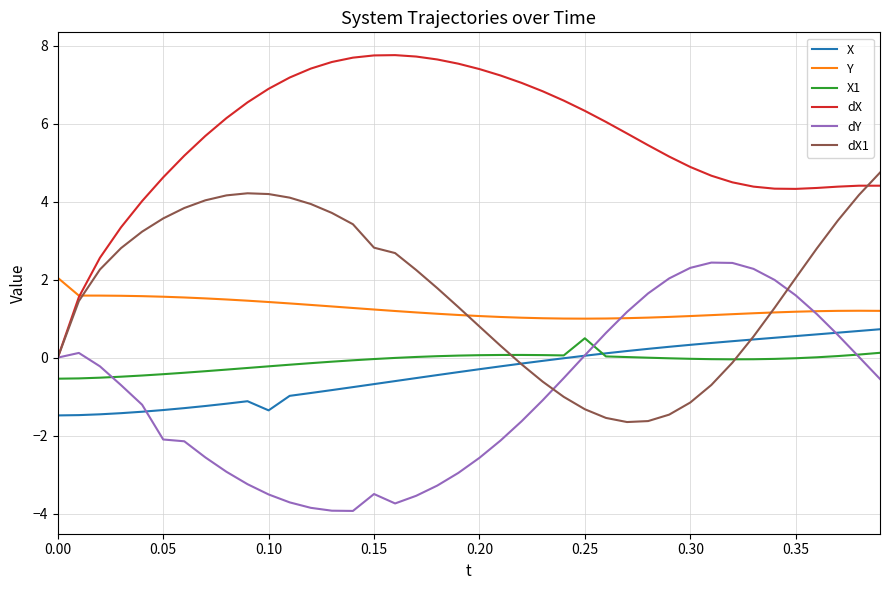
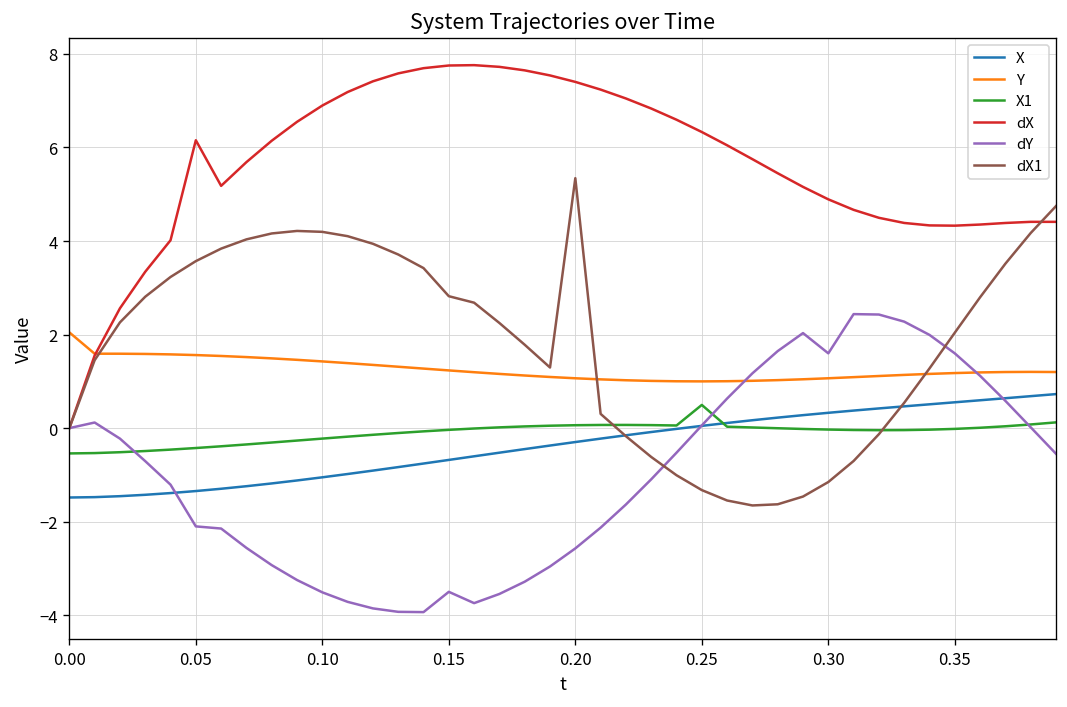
  {
    "X": {
      "0.00": -1.5,
      "0.05": -1.3,
-     "0.10": -1.4,
+     "0.10": -1.1,
      "0.15": -0.7,
      "0.20": -0.3,
      "0.30": 0.3,
      "0.35": 0.6
    },
    "Y": {
      "0.00": 2.0,
      "0.05": 1.6,
      "0.10": 1.4,
      "0.15": 1.2,
      "0.20": 1.1,
      "0.25": 1.0,
      "0.30": 1.1,
      "0.35": 1.2
    },
    "X1": {
      "0.00": -0.5,
      "0.05": -0.4,
      "0.10": -0.2,
      "0.15": 0.0,
      "0.20": 0.1,
      "0.25": 0.5,
      "0.30": 0.0,
      "0.35": 0.0
    },
    "dX": {
-     "0.05": 4.6,
+     "0.05": 6.2,
      "0.10": 6.9,
      "0.15": 7.8,
      "0.20": 7.4,
      "0.25": 6.3,
      "0.30": 4.9,
      "0.35": 4.3
    },
    "dY": {
      "0.05": -2.1,
      "0.10": -3.5,
      "0.15": -3.5,
      "0.20": -2.6,
-     "0.30": 2.3,
+     "0.30": 1.6,
      "0.35": 1.6
    },
    "dX1": {
      "0.05": 3.6,
      "0.10": 4.2,
      "0.15": 2.8,
-     "0.20": 0.8,
+     "0.20": 5.3,
      "0.25": -1.3,
      "0.30": -1.2,
      "0.35": 2.0
    }
  }
